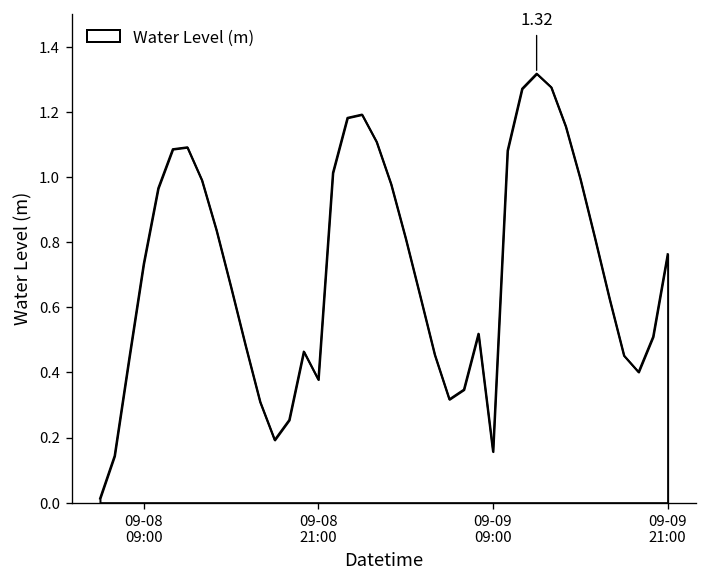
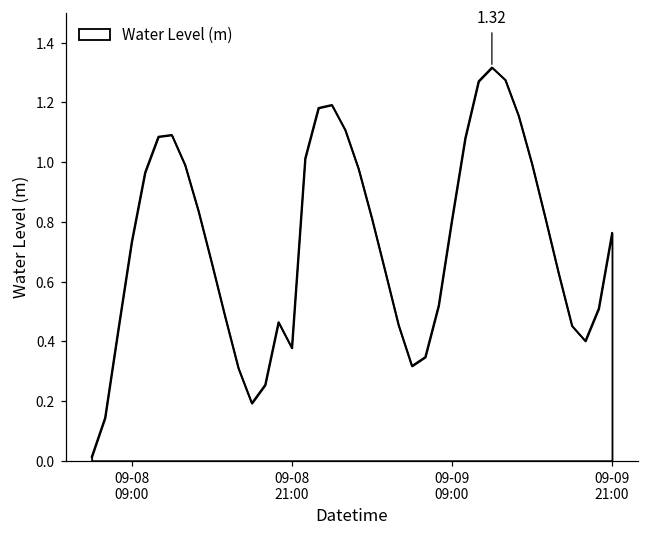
  {
    "09-08 09:00": 0.73,
    "09-08 21:00": 0.38,
-   "09-09 09:00": 0.16,
+   "09-09 09:00": 0.81,
    "09-09 21:00": 0.76
  }
